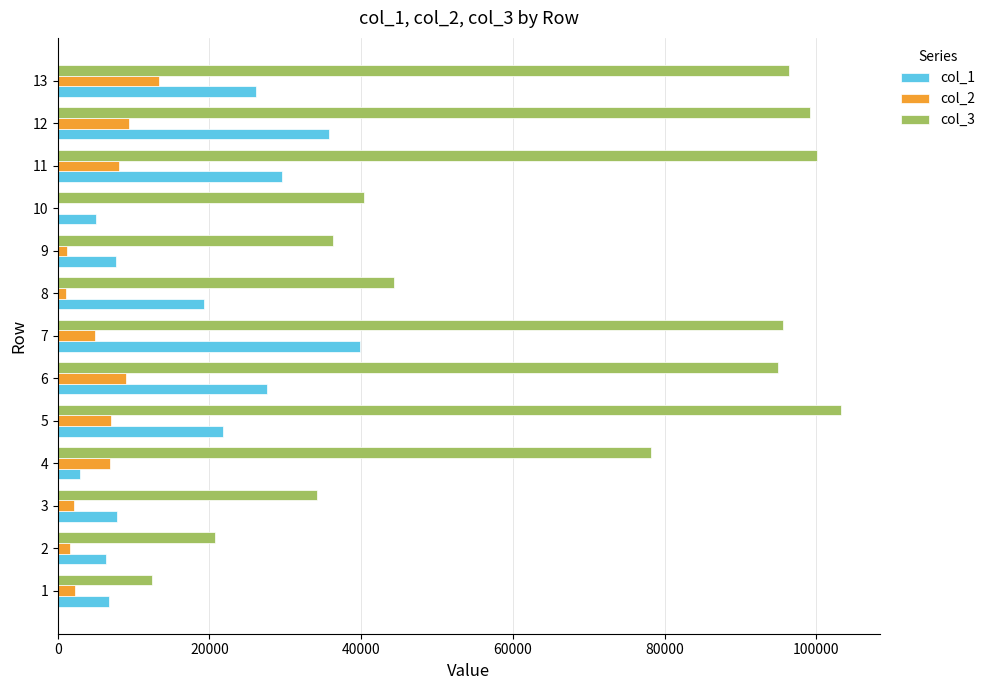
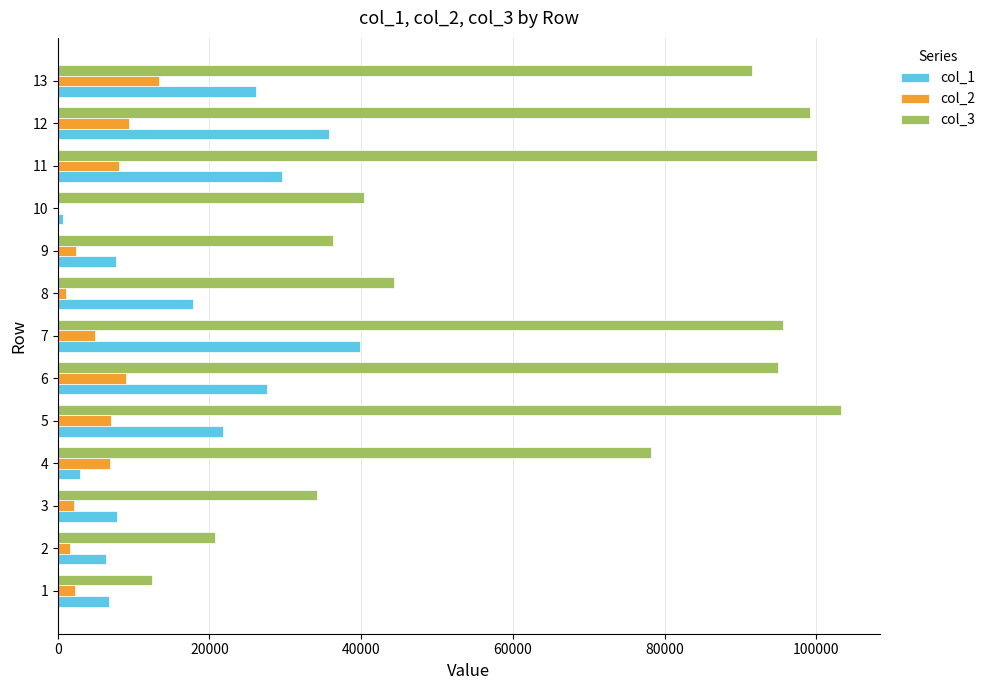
  {
    "col_1": {
      "13": 26000,
      "12": 36000,
      "11": 30000,
-     "10": 5000,
+     "10": 1000,
      "9": 8000,
-     "8": 19000,
+     "8": 18000,
      "7": 40000,
      "6": 28000,
      "5": 22000,
      "4": 3000,
      "3": 8000,
      "2": 6000,
      "1": 7000
    },
    "col_2": {
      "13": 13000,
      "12": 9000,
      "11": 8000,
-     "9": 1000,
+     "9": 2000,
      "8": 1000,
      "7": 5000,
      "6": 9000,
      "5": 7000,
      "4": 7000,
      "3": 2000,
      "2": 2000,
      "1": 2000
    },
    "col_3": {
-     "13": 96000,
+     "13": 92000,
      "12": 99000,
      "11": 100000,
      "10": 40000,
      "9": 36000,
      "8": 44000,
      "7": 96000,
      "6": 95000,
      "5": 103000,
      "4": 78000,
      "3": 34000,
      "2": 21000,
      "1": 12000
    }
  }
